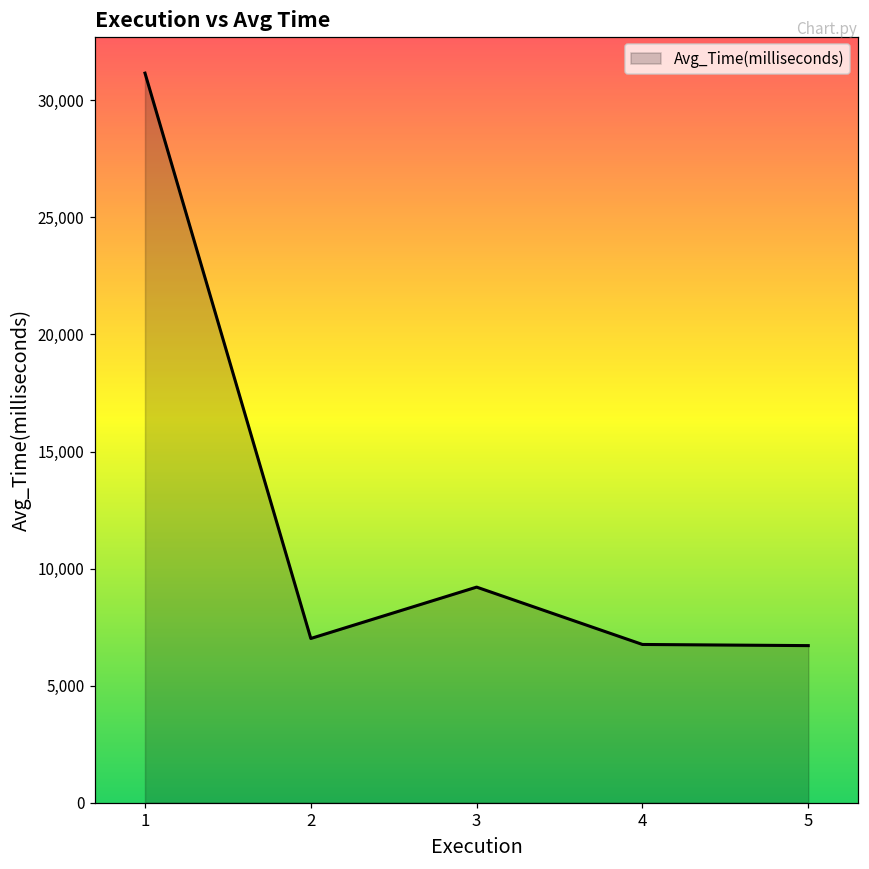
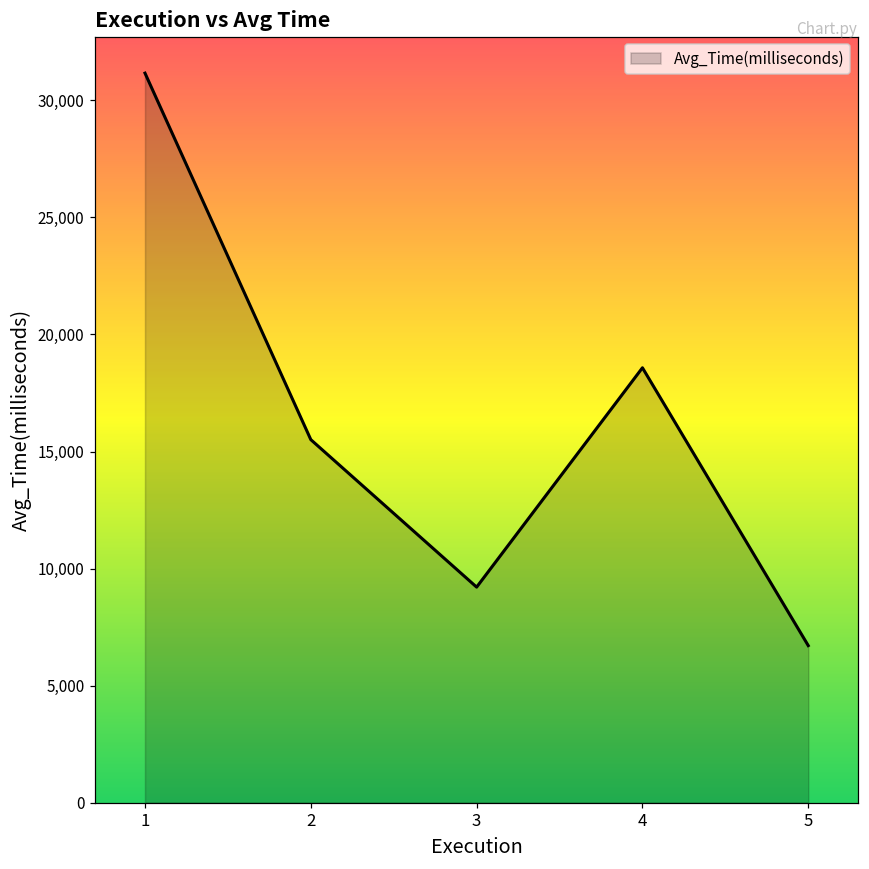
  {
    "1": "31,200",
-   "2": "7,000",
+   "2": "15,500",
    "3": "9,200",
-   "4": "6,800",
+   "4": "18,600",
    "5": "6,700"
  }
